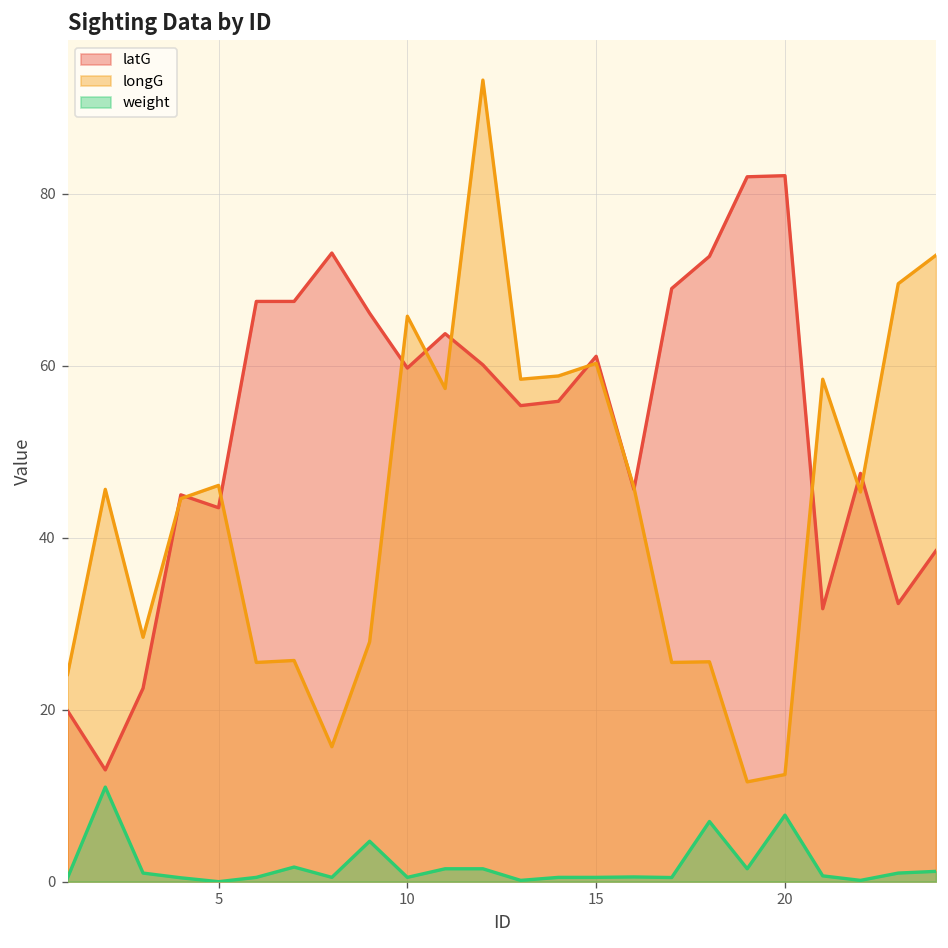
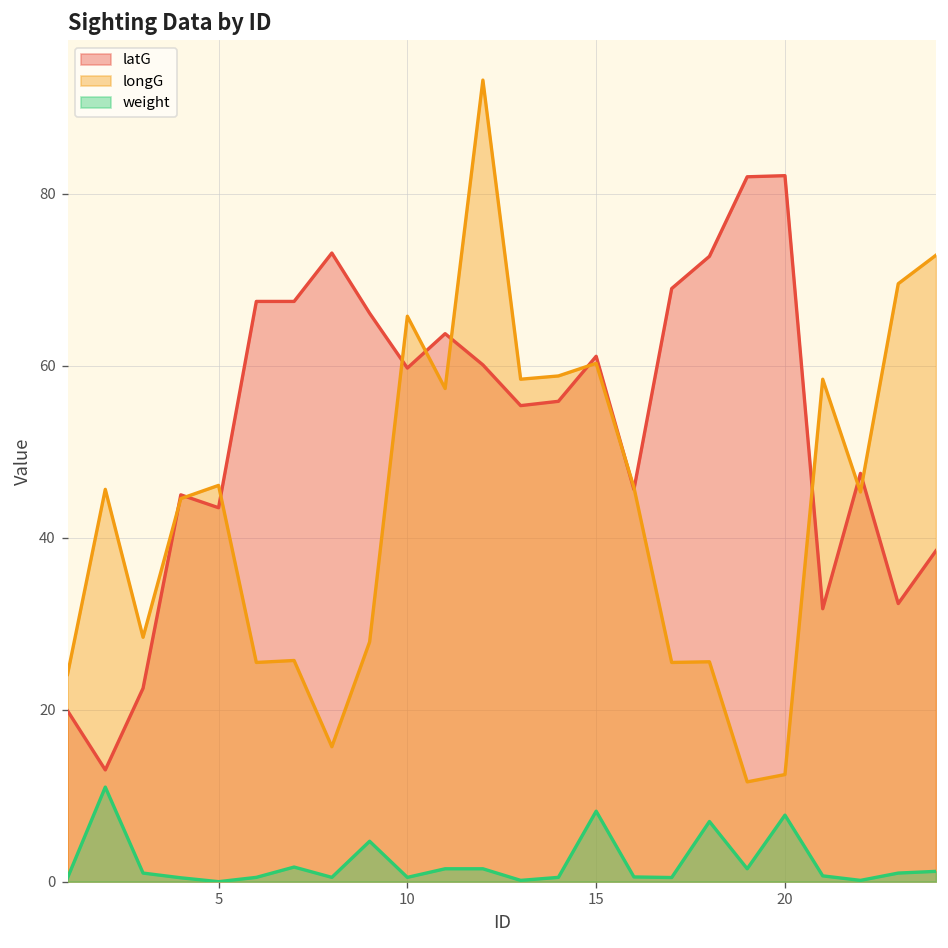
  {
    "weight": {
      "5": 0,
      "10": 1,
-     "15": 1,
+     "15": 8,
      "20": 8
    }
  }
